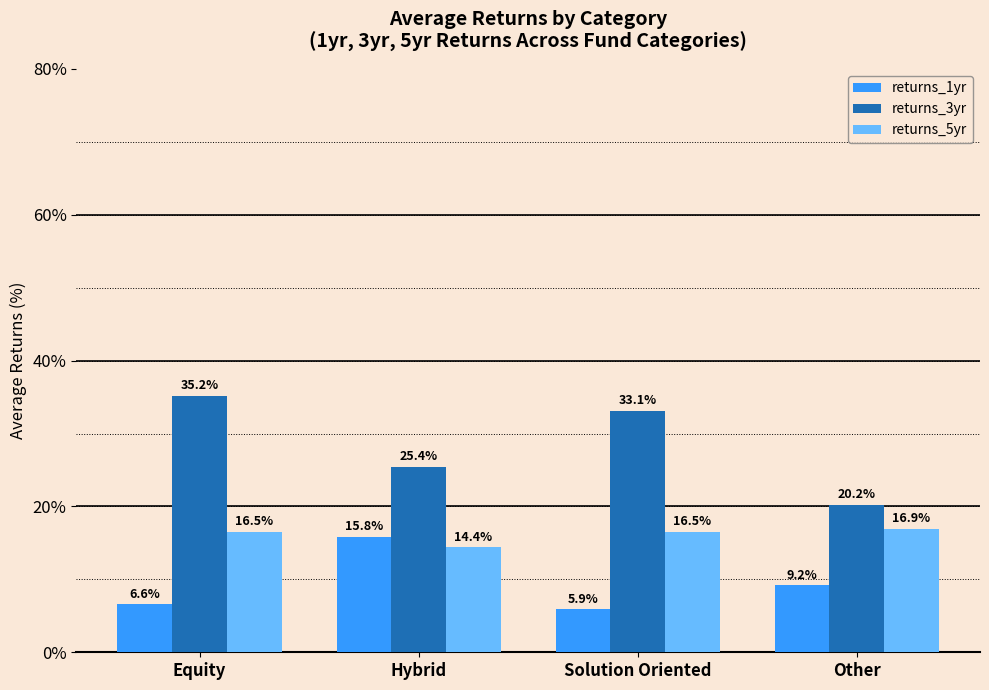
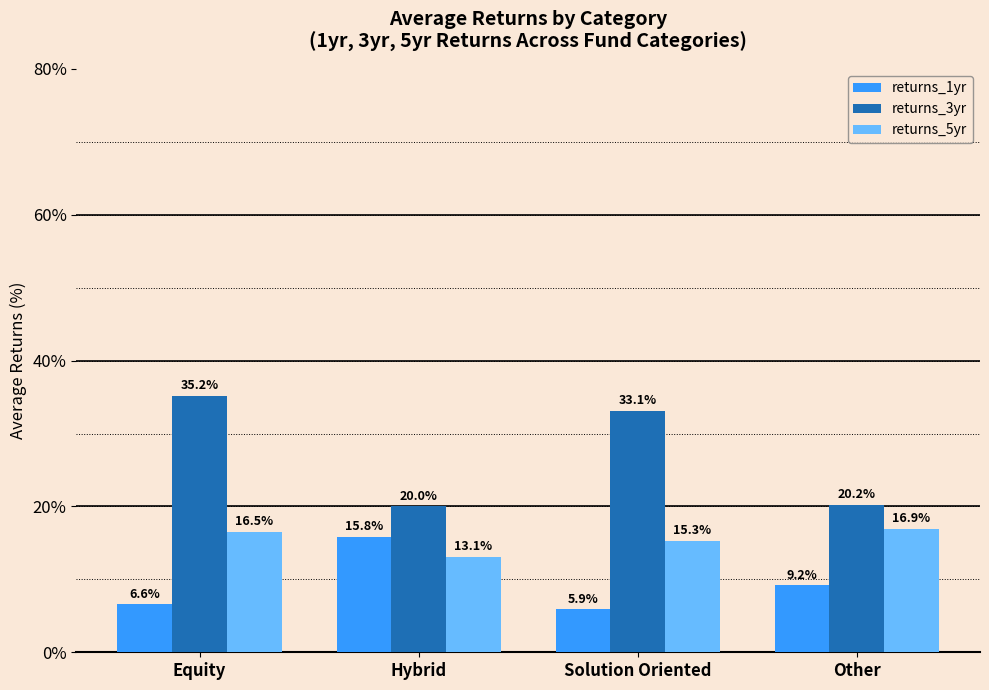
  {
    "returns_1yr": {
      "Equity": "6.6%",
      "Hybrid": "15.8%",
      "Solution Oriented": "5.9%",
      "Other": "9.2%"
    },
    "returns_3yr": {
      "Equity": "35.2%",
-     "Hybrid": "25.4%",
+     "Hybrid": "20.0%",
      "Solution Oriented": "33.1%",
      "Other": "20.2%"
    },
    "returns_5yr": {
      "Equity": "16.5%",
-     "Hybrid": "14.4%",
-     "Solution Oriented": "16.5%",
+     "Hybrid": "13.1%",
+     "Solution Oriented": "15.3%",
      "Other": "16.9%"
    }
  }
